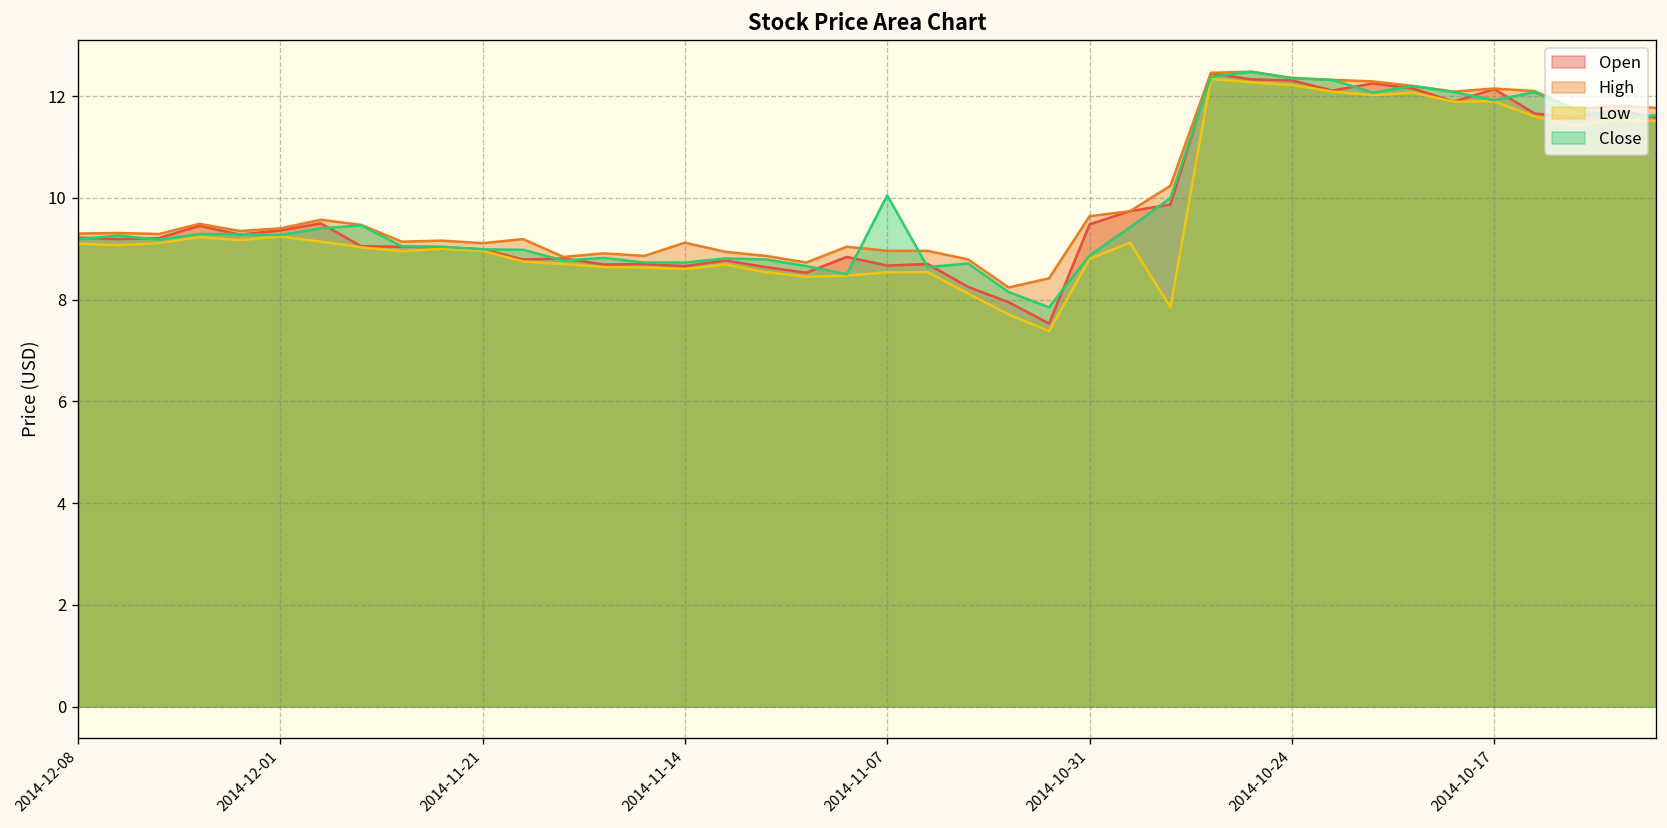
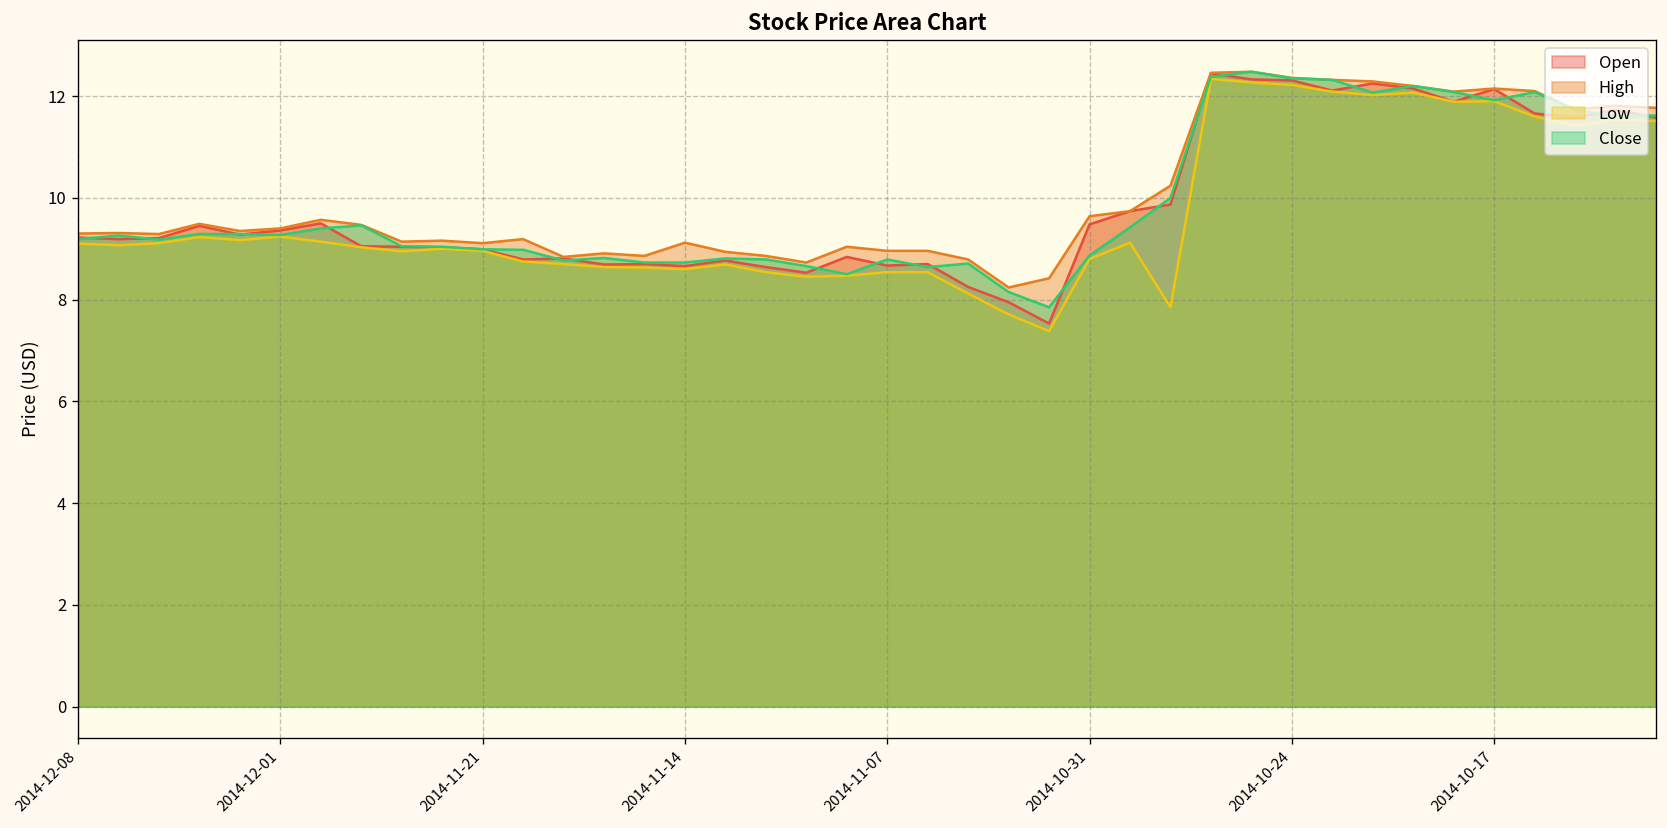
  {
    "Close": {
      "2014-11-14": 8.7,
-     "2014-11-07": 10.1,
+     "2014-11-07": 8.8,
      "2014-10-31": 8.9
    }
  }
